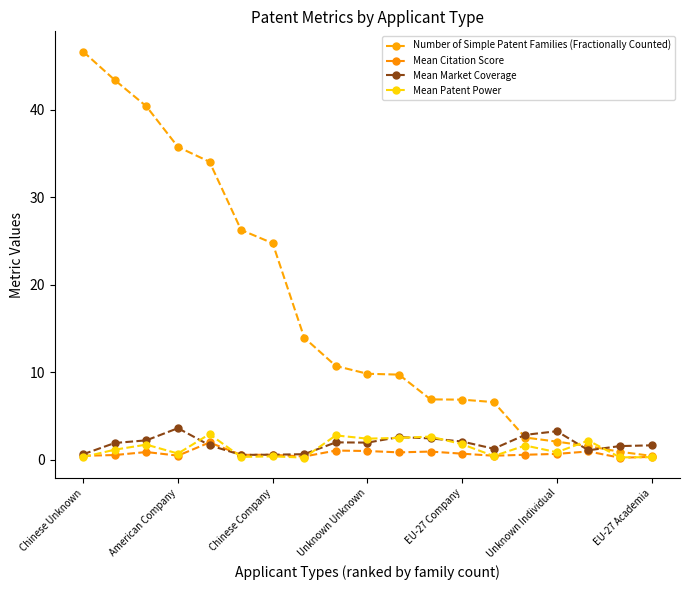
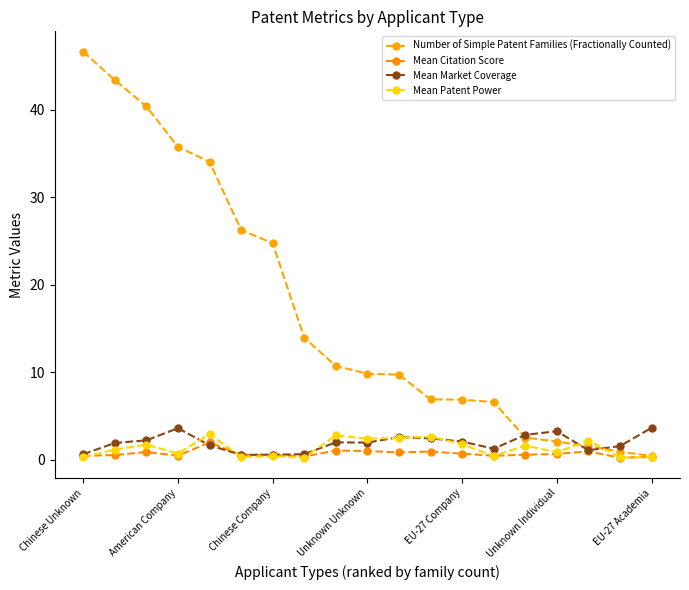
  {
    "Mean Market Coverage": {
      "American Company": 4,
      "Unknown Unknown": 2,
      "EU-27 Company": 2,
      "Unknown Individual": 3,
-     "EU-27 Academia": 2
+     "EU-27 Academia": 4
    }
  }
